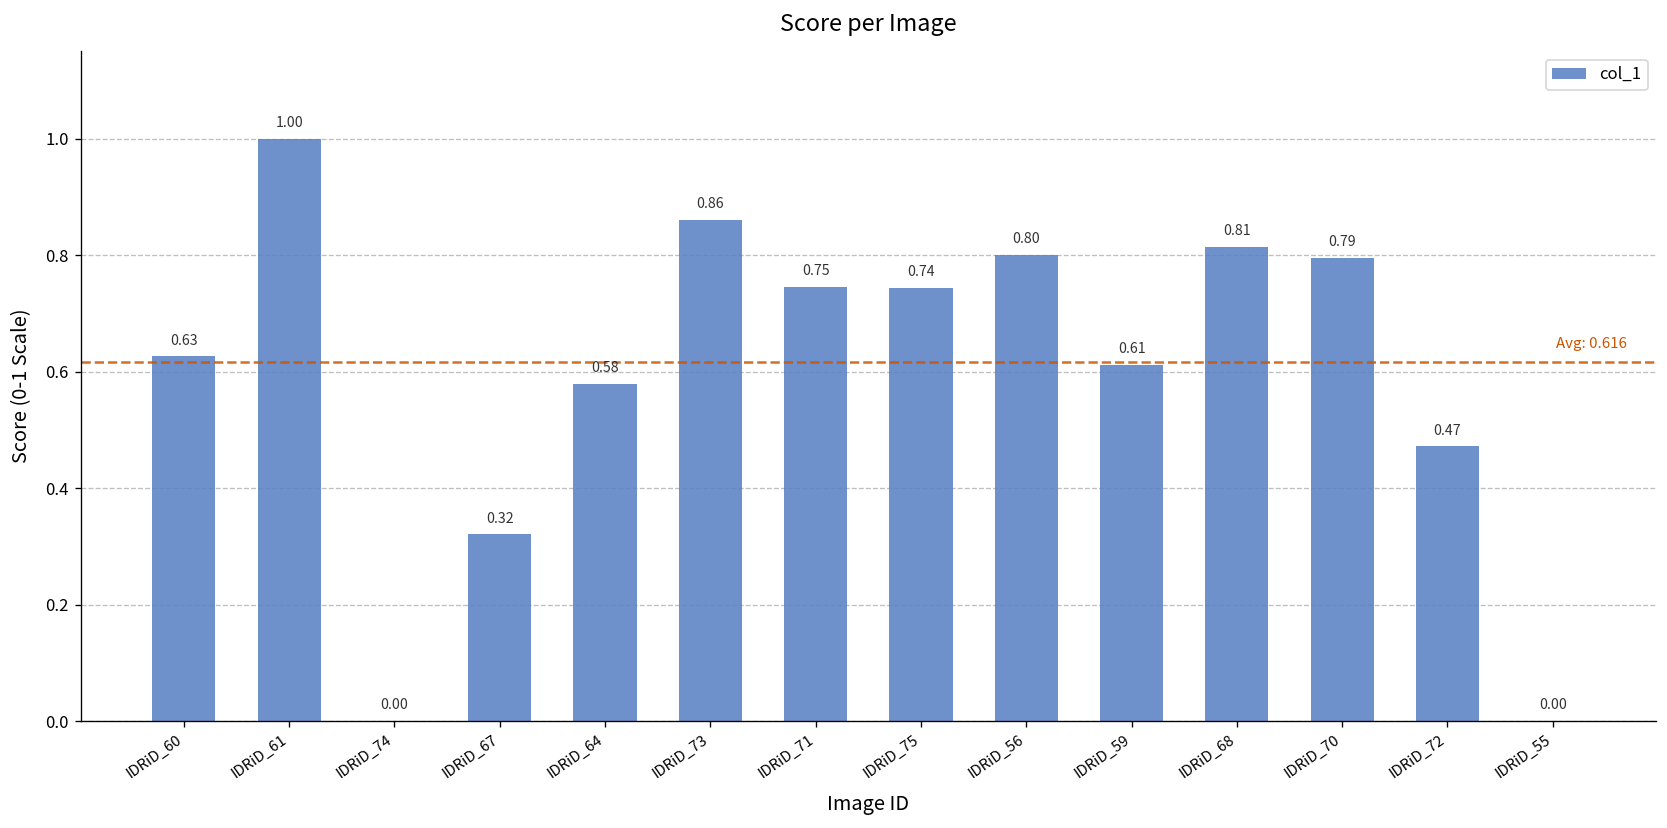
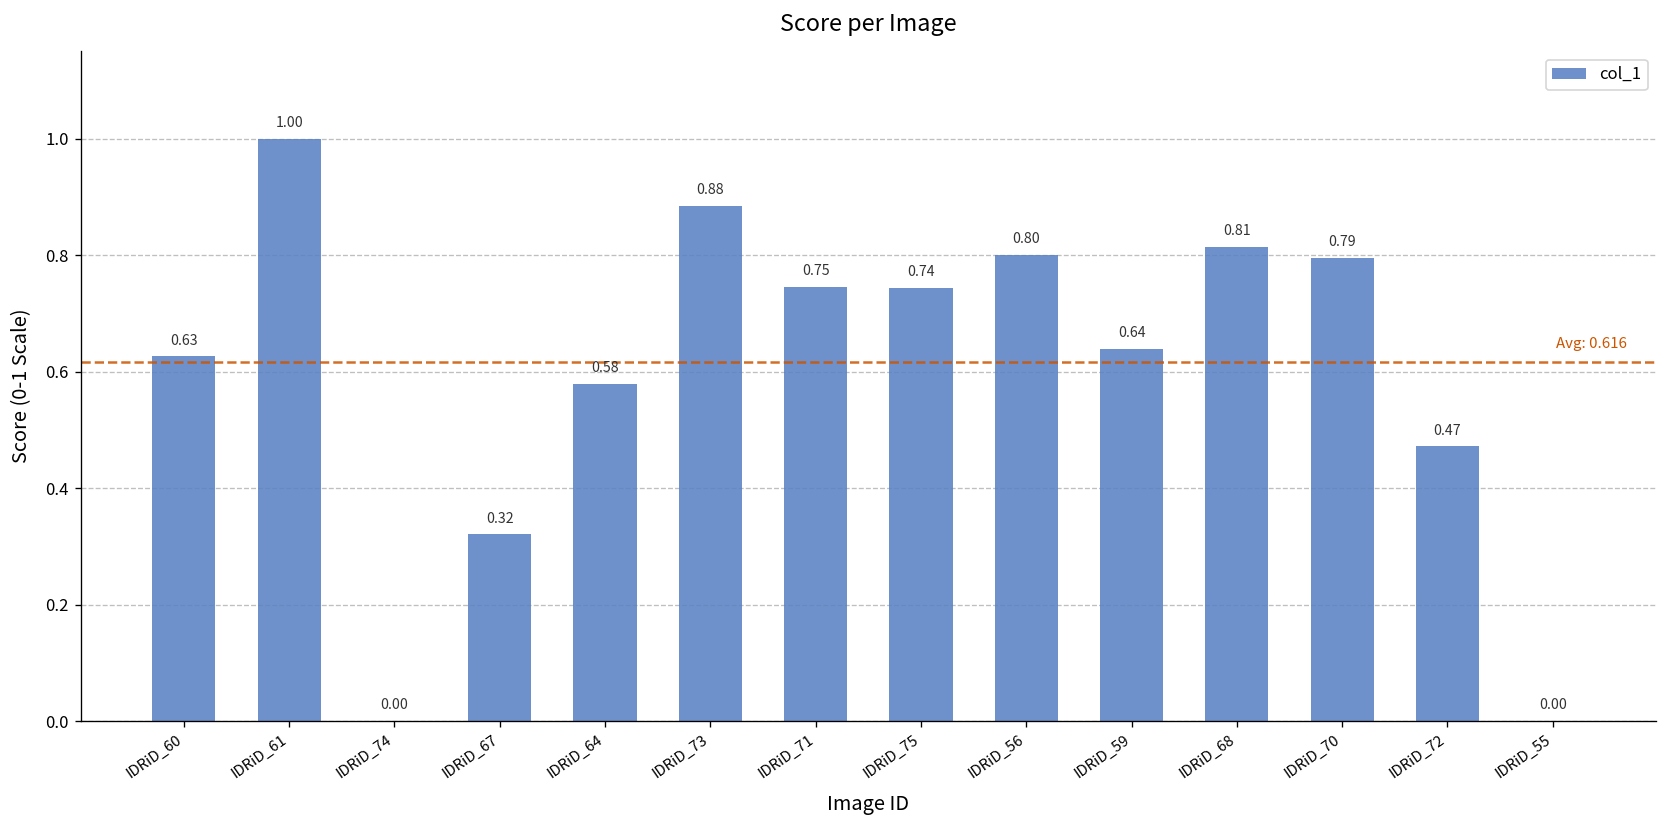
  {
    "IDRiD_60": 0.63,
    "IDRiD_61": 1.00,
    "IDRiD_74": 0.00,
    "IDRiD_67": 0.32,
    "IDRiD_64": 0.58,
-   "IDRiD_73": 0.86,
+   "IDRiD_73": 0.88,
    "IDRiD_71": 0.75,
    "IDRiD_75": 0.74,
    "IDRiD_56": 0.80,
-   "IDRiD_59": 0.61,
+   "IDRiD_59": 0.64,
    "IDRiD_68": 0.81,
    "IDRiD_70": 0.79,
    "IDRiD_72": 0.47,
    "IDRiD_55": 0.00
  }
